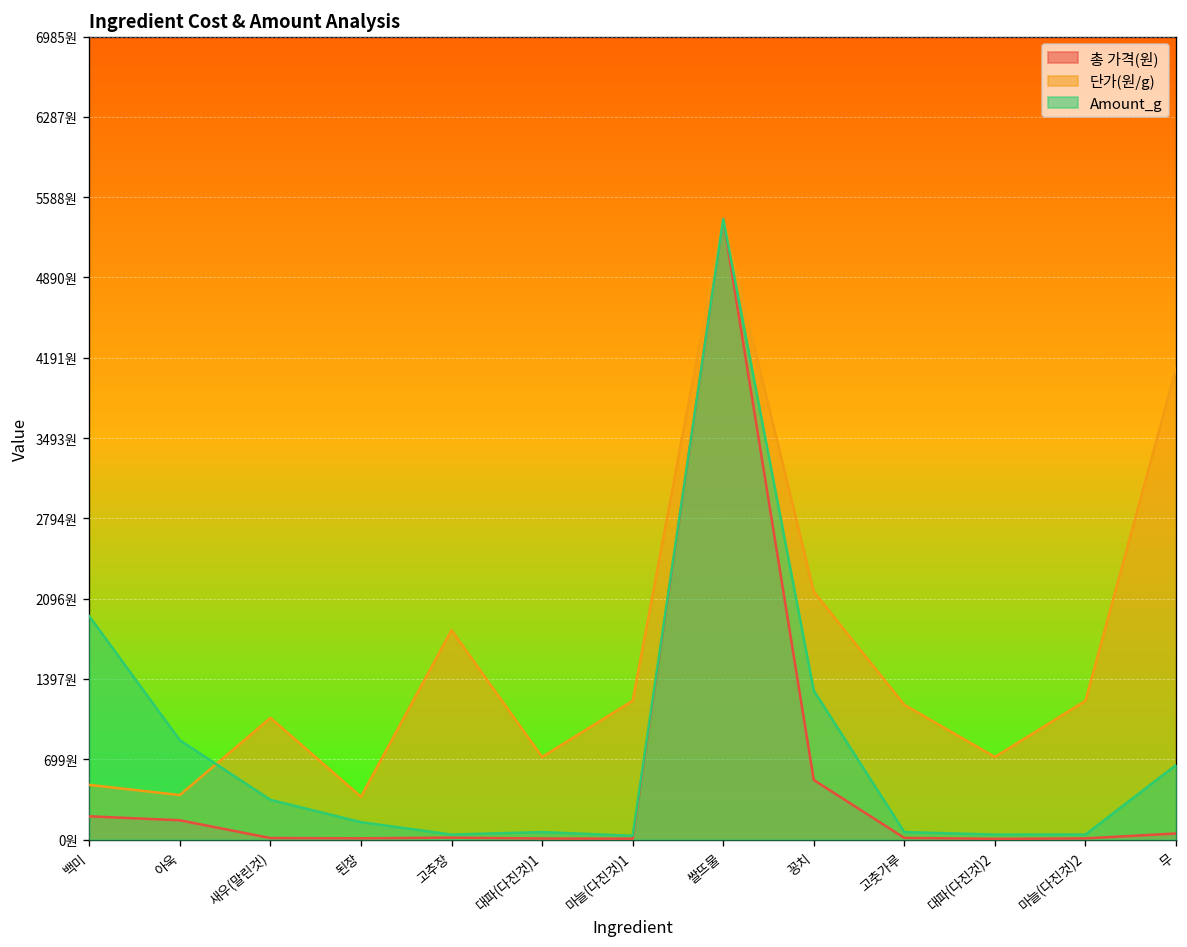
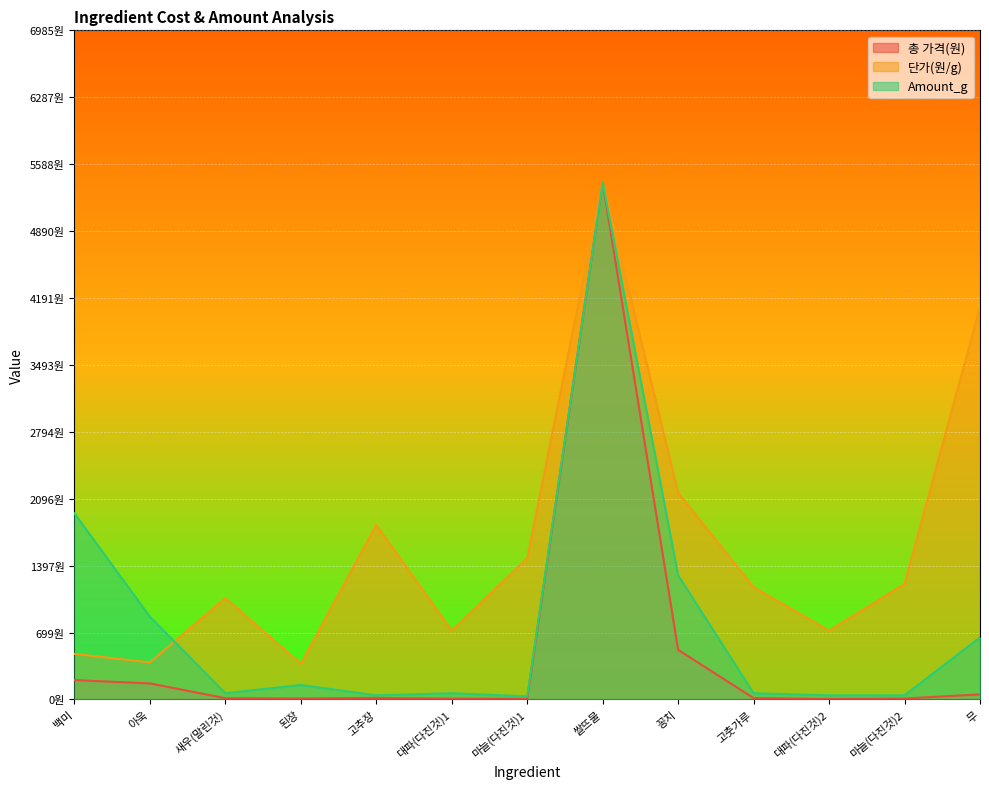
  {
    "총 가격(원)": {
      "백미": "200원",
      "아욱": "200원",
      "새우(말린것)": "0원",
      "된장": "0원",
      "고추장": "0원",
      "대파(다진것)1": "0원",
      "꽁치": "500원",
      "고춧가루": "0원",
      "대파(다진것)2": "0원",
      "마늘(다진것)2": "0원",
      "무": "100원"
    },
    "단가(원/g)": {
      "백미": "500원",
      "아욱": "400원",
      "새우(말린것)": "1100원",
      "된장": "400원",
      "고추장": "1800원",
      "대파(다진것)1": "700원",
-     "마늘(다진것)1": "1200원",
+     "마늘(다진것)1": "1500원",
      "꽁치": "2200원",
      "고춧가루": "1200원",
      "대파(다진것)2": "700원",
      "마늘(다진것)2": "1200원",
      "무": "4100원"
    },
    "Amount_g": {
      "백미": "1900원",
      "아욱": "900원",
-     "새우(말린것)": "300원",
+     "새우(말린것)": "100원",
      "된장": "200원",
      "고추장": "0원",
      "대파(다진것)1": "100원",
      "꽁치": "1300원",
      "고춧가루": "100원",
      "대파(다진것)2": "0원",
      "마늘(다진것)2": "0원",
      "무": "600원"
    }
  }
